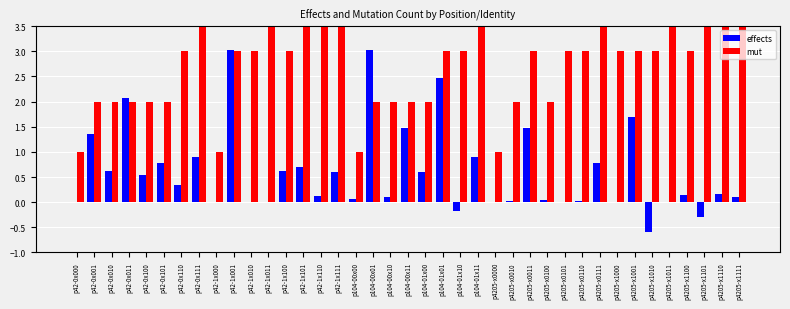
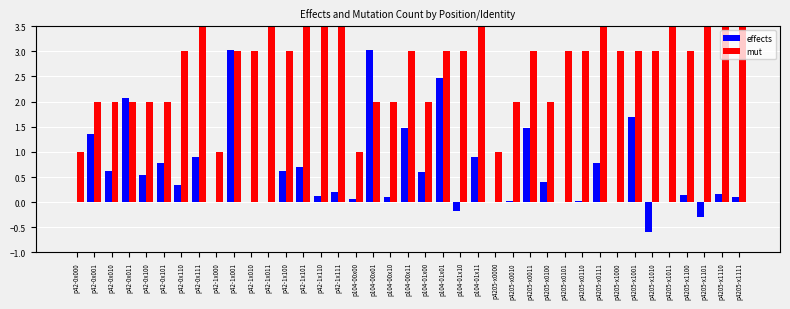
  {
    "effects": {
      "p42-0x000": 0.0,
      "p42-0x001": 1.4,
      "p42-0x010": 0.6,
      "p42-0x011": 2.1,
      "p42-0x100": 0.5,
      "p42-0x101": 0.8,
      "p42-0x110": 0.3,
      "p42-0x111": 0.9,
      "p42-1x000": 0.0,
      "p42-1x001": 3.0,
      "p42-1x010": 0.0,
      "p42-1x011": 0.0,
      "p42-1x100": 0.6,
      "p42-1x101": 0.7,
      "p42-1x110": 0.1,
-     "p42-1x111": 0.6,
+     "p42-1x111": 0.2,
      "p104-00x00": 0.1,
      "p104-00x01": 3.0,
      "p104-00x10": 0.1,
      "p104-00x11": 1.5,
      "p104-01x00": 0.6,
      "p104-01x01": 2.5,
      "p104-01x10": -0.2,
      "p104-01x11": 0.9,
      "p4205-x0000": 0.0,
      "p4205-x0011": 1.5,
-     "p4205-x0100": 0.0,
+     "p4205-x0100": 0.4,
      "p4205-x0101": 0.0,
      "p4205-x0111": 0.8,
      "p4205-x1000": 0.0,
      "p4205-x1001": 1.7,
      "p4205-x1010": -0.6,
      "p4205-x1011": 0.0,
      "p4205-x1100": 0.1,
      "p4205-x1101": -0.3,
      "p4205-x1110": 0.2,
      "p4205-x1111": 0.1
    },
    "mut": {
      "p42-0x000": 1,
      "p42-0x001": 2,
      "p42-0x010": 2,
      "p42-0x011": 2,
      "p42-0x100": 2,
      "p42-0x101": 2,
      "p42-0x110": 3,
      "p42-1x000": 1,
      "p42-1x001": 3,
      "p42-1x010": 3,
      "p42-1x100": 3,
      "p104-00x00": 1,
      "p104-00x01": 2,
      "p104-00x10": 2,
-     "p104-00x11": 2,
+     "p104-00x11": 3,
      "p104-01x00": 2,
      "p104-01x01": 3,
      "p104-01x10": 3,
      "p4205-x0000": 1,
      "p4205-x0010": 2,
      "p4205-x0011": 3,
      "p4205-x0100": 2,
      "p4205-x0101": 3,
      "p4205-x0110": 3,
      "p4205-x1000": 3,
      "p4205-x1001": 3,
      "p4205-x1010": 3,
      "p4205-x1100": 3
    }
  }
